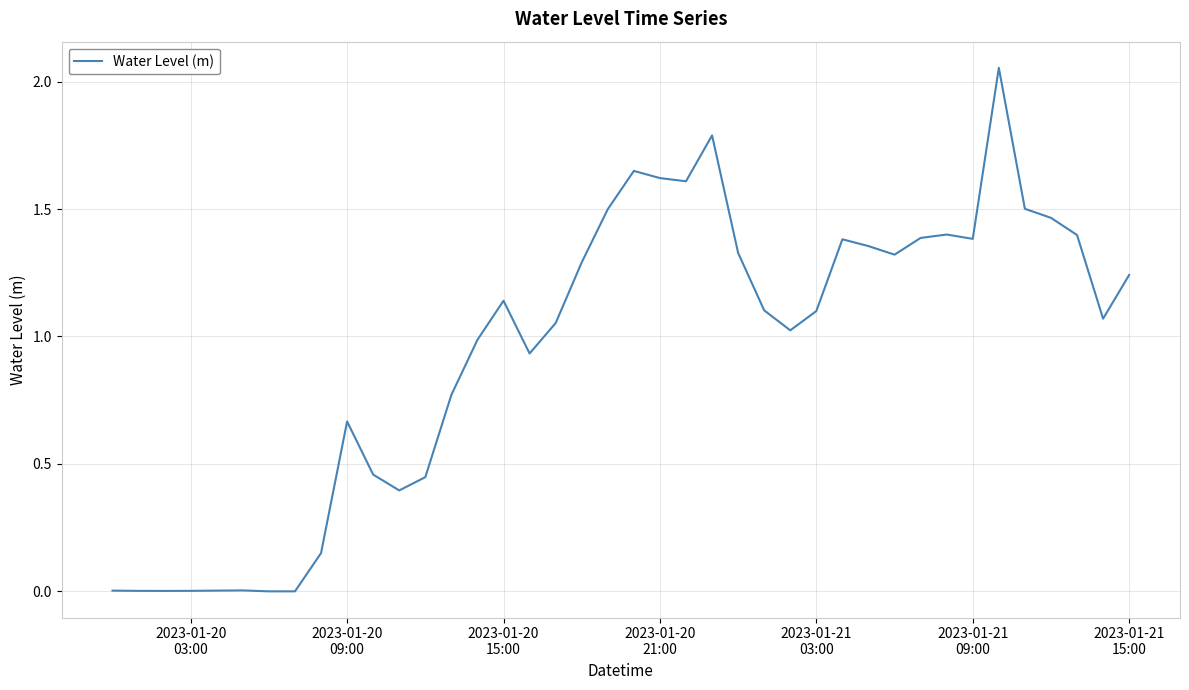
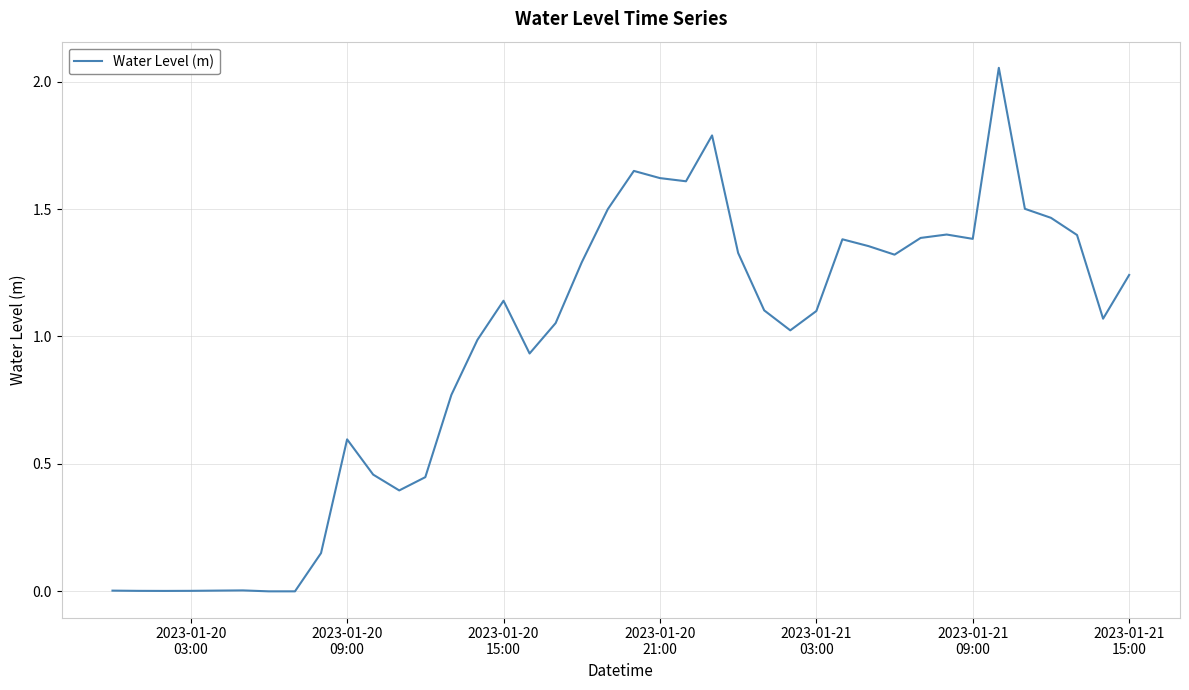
  {
    "2023-01-20 03:00": 0.00,
-   "2023-01-20 09:00": 0.67,
+   "2023-01-20 09:00": 0.60,
    "2023-01-20 15:00": 1.14,
    "2023-01-20 21:00": 1.62,
    "2023-01-21 03:00": 1.10,
    "2023-01-21 09:00": 1.38,
    "2023-01-21 15:00": 1.24
  }
